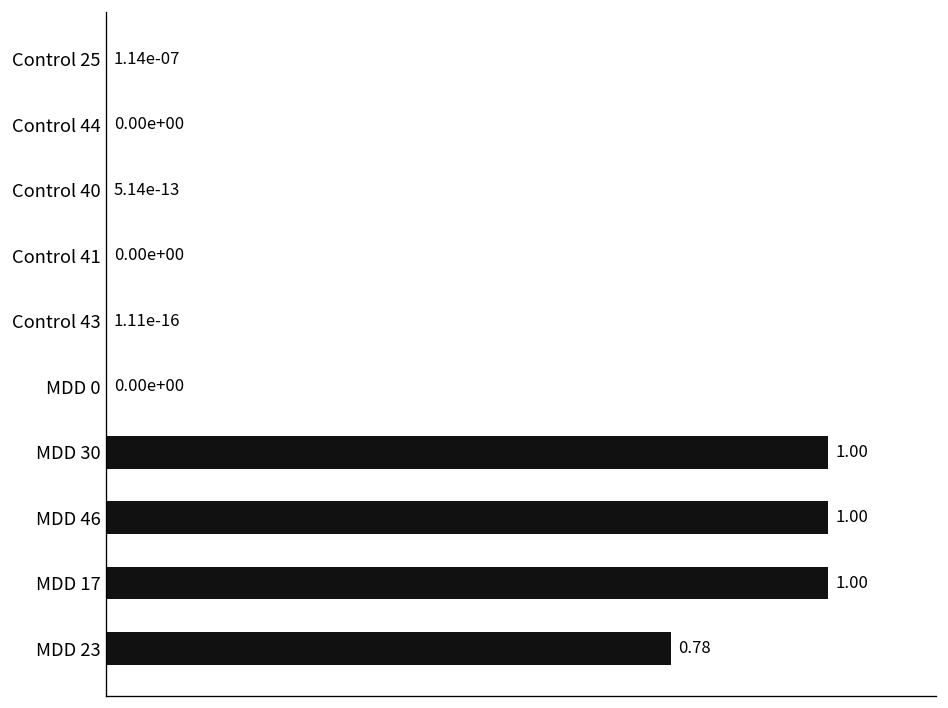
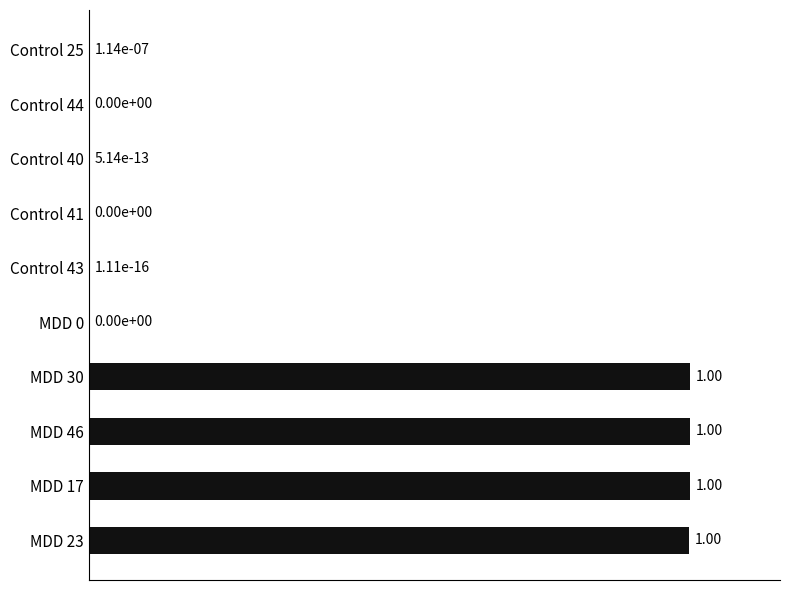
  {
    "Control 25": "1.14e-07",
    "Control 44": "0.00e+00",
    "Control 40": "5.14e-13",
    "Control 41": "0.00e+00",
    "Control 43": "1.11e-16",
    "MDD 0": "0.00e+00",
    "MDD 30": "1.00",
    "MDD 46": "1.00",
    "MDD 17": "1.00",
-   "MDD 23": "0.78"
+   "MDD 23": "1.00"
  }
